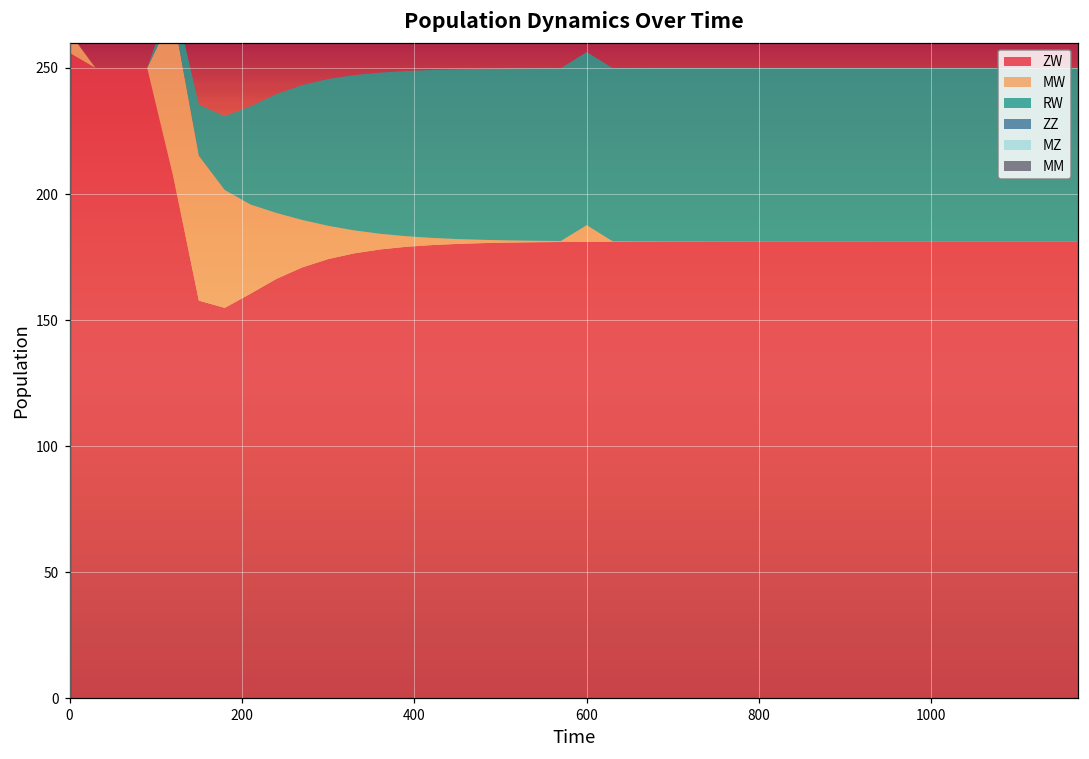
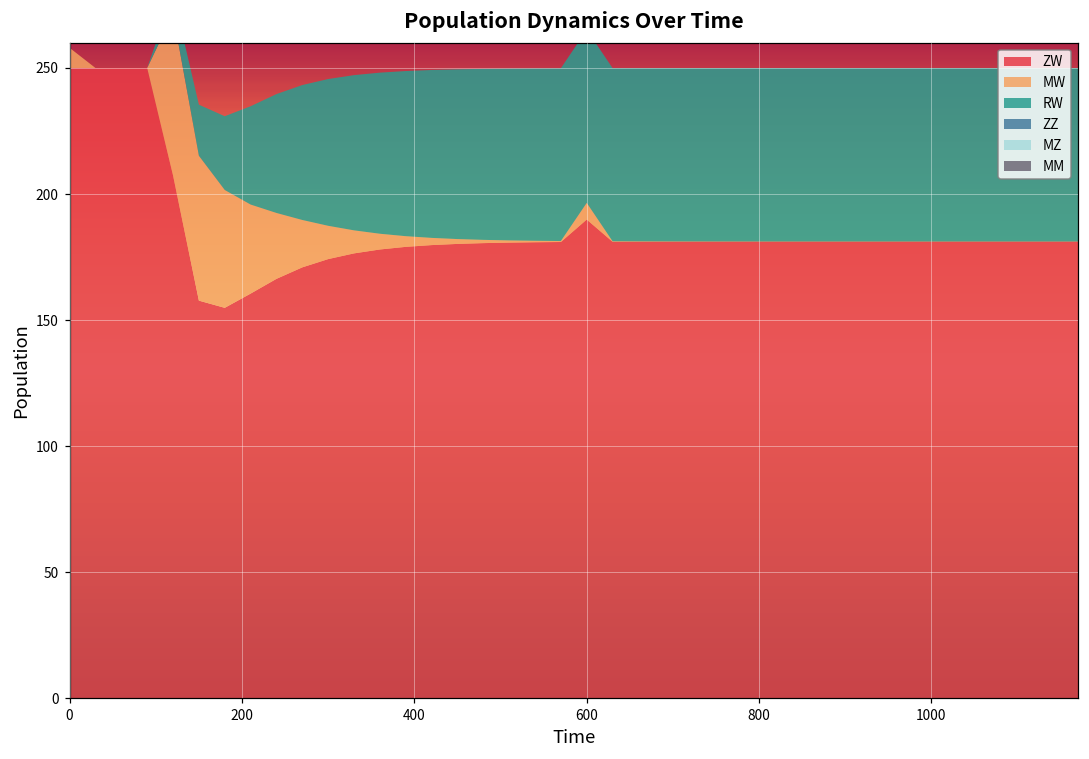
  {
    "ZW": {
-     "0": 256,
-     "600": 181
+     "0": 250,
+     "600": 190
    },
    "MW": {
      "600": 7
    }
  }
